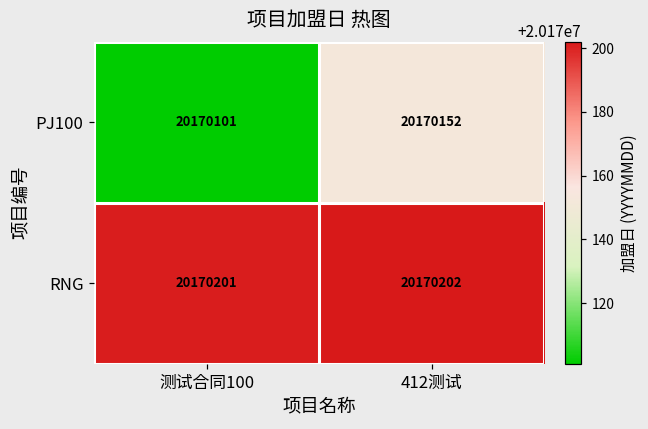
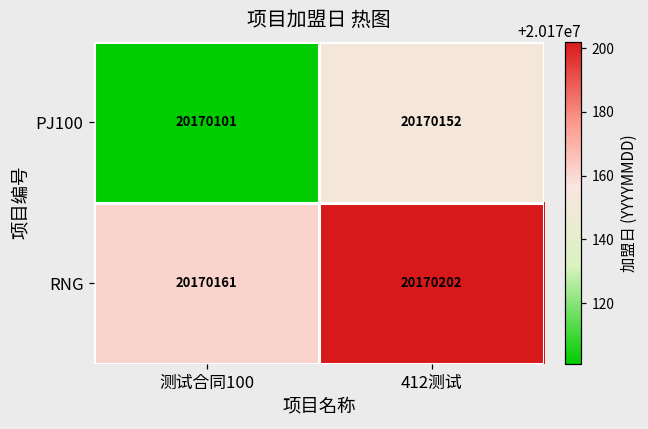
  {
    "PJ100": {
      "测试合同100": 20170101,
      "412测试": 20170152
    },
    "RNG": {
-     "测试合同100": 20170201,
+     "测试合同100": 20170161,
      "412测试": 20170202
    }
  }
